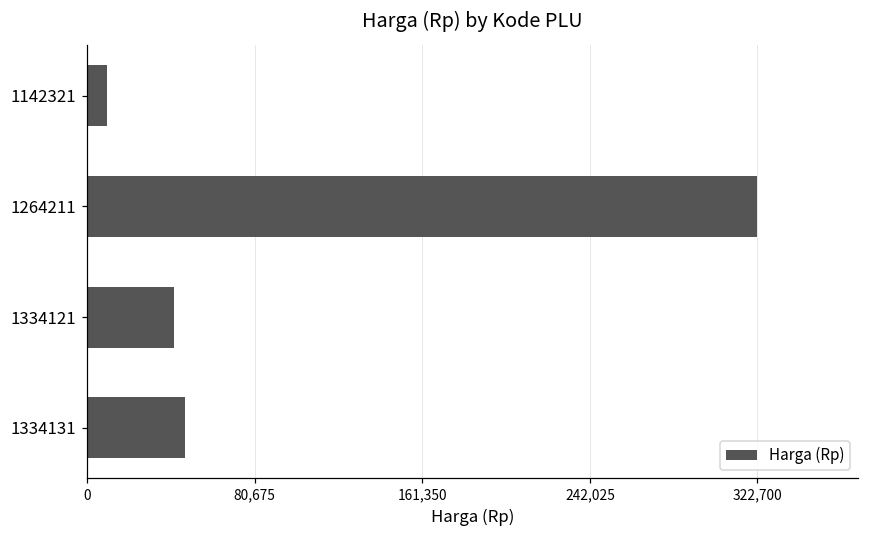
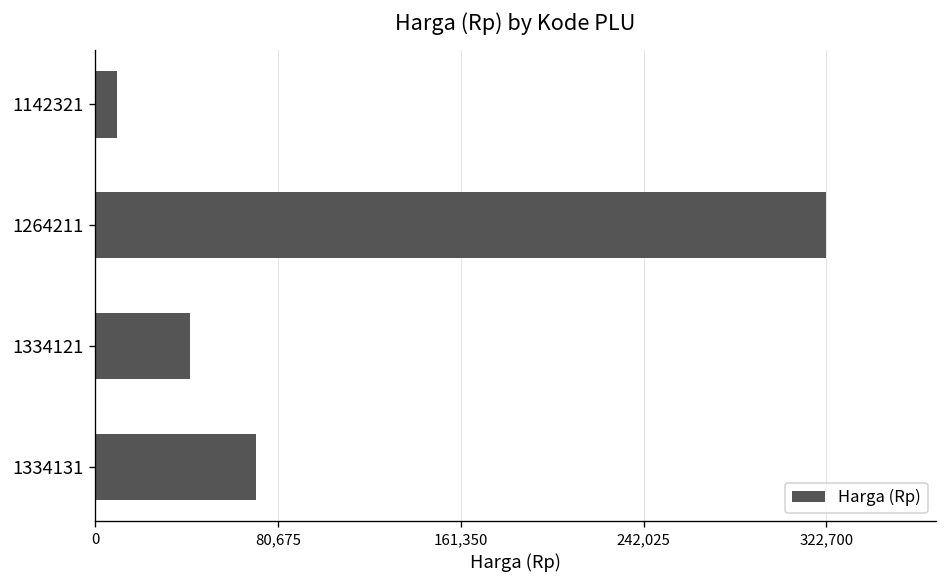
  {
    "1142321": "10,000",
    "1264211": "323,000",
    "1334121": "42,000",
-   "1334131": "47,000"
+   "1334131": "71,000"
  }
